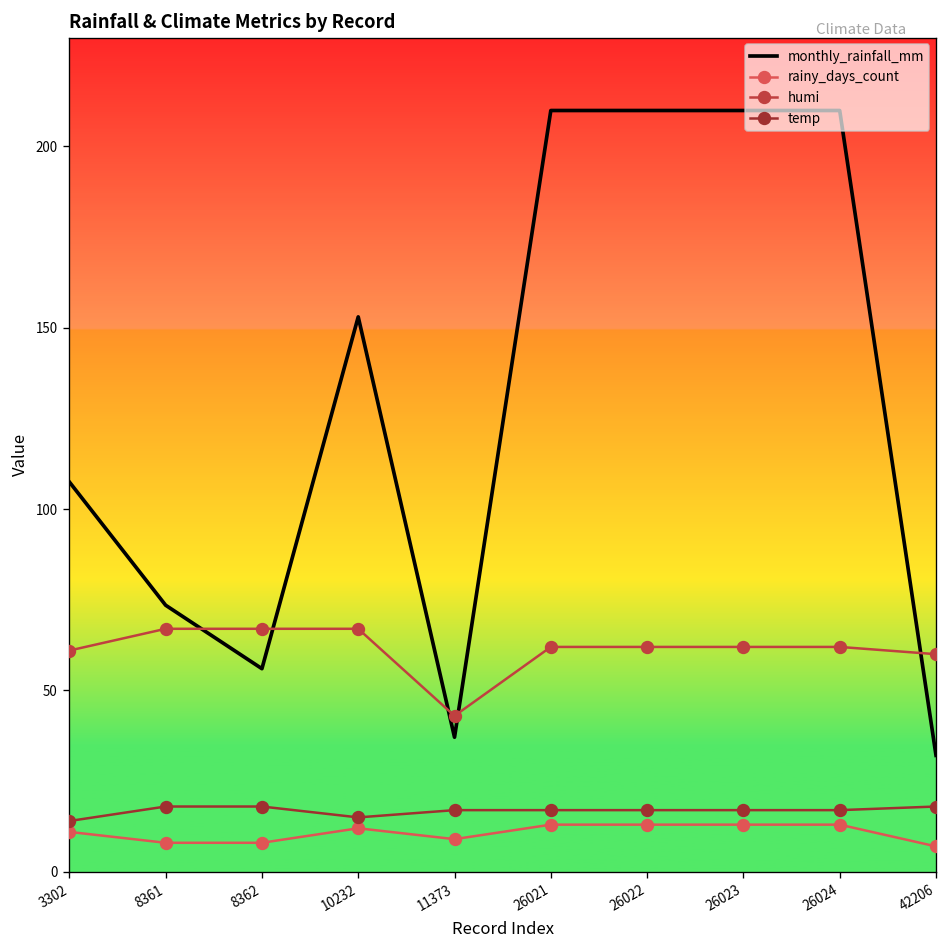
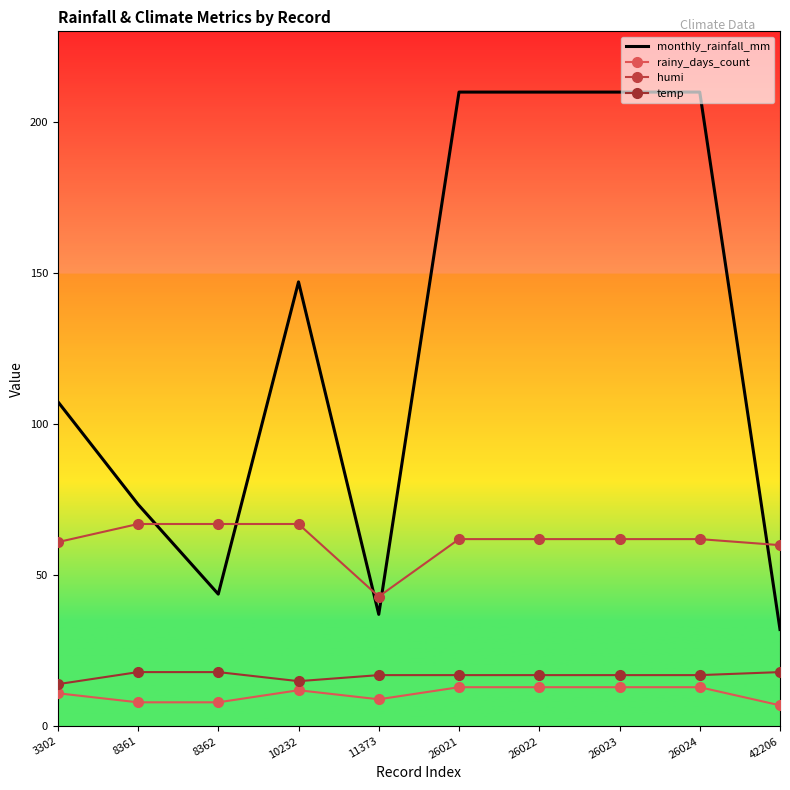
  {
    "monthly_rainfall_mm": {
      "3302": 108,
      "8361": 74,
-     "8362": 56,
-     "10232": 153,
+     "8362": 44,
+     "10232": 147,
      "11373": 37,
      "26021": 210,
      "26022": 210,
      "26023": 210,
      "42206": 32
    }
  }
